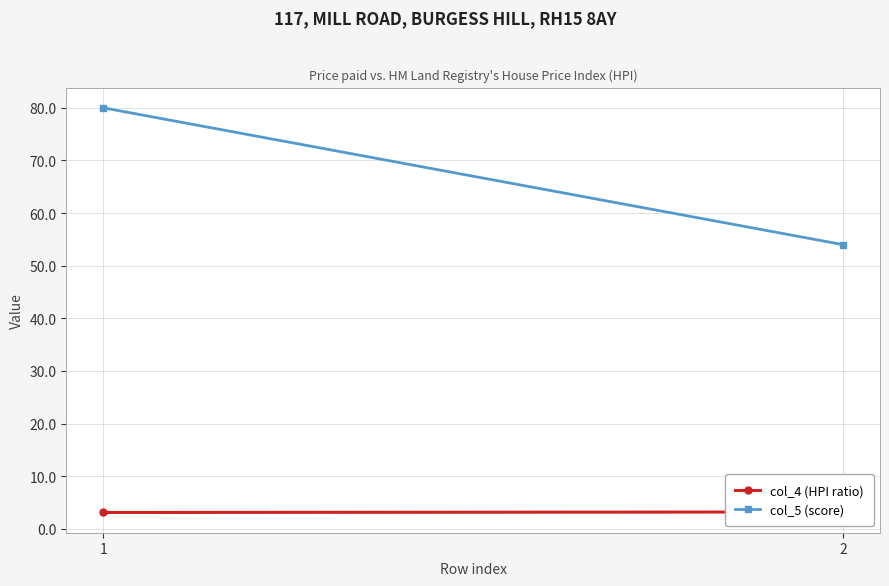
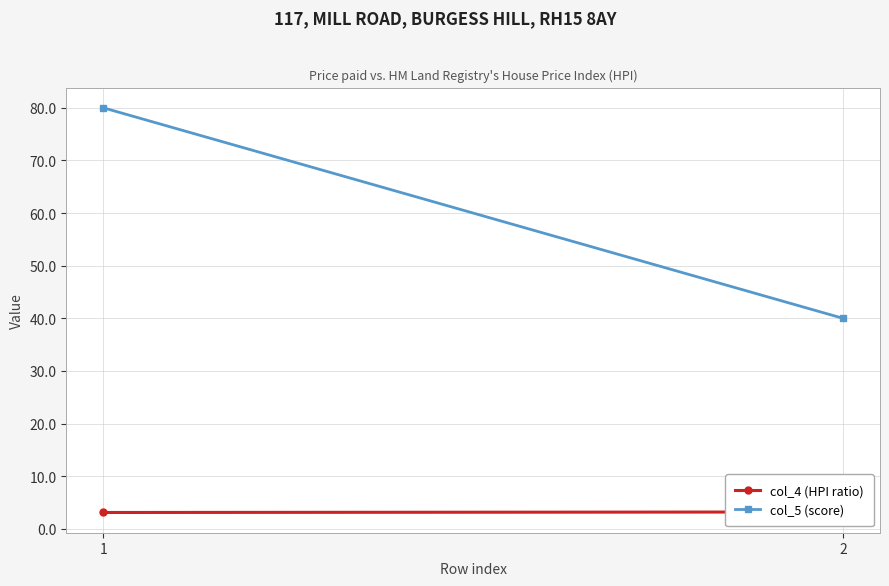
  {
    "col_4 (HPI ratio)": {
      "1": 3
    },
    "col_5 (score)": {
      "1": 80,
-     "2": 54
+     "2": 40
    }
  }
